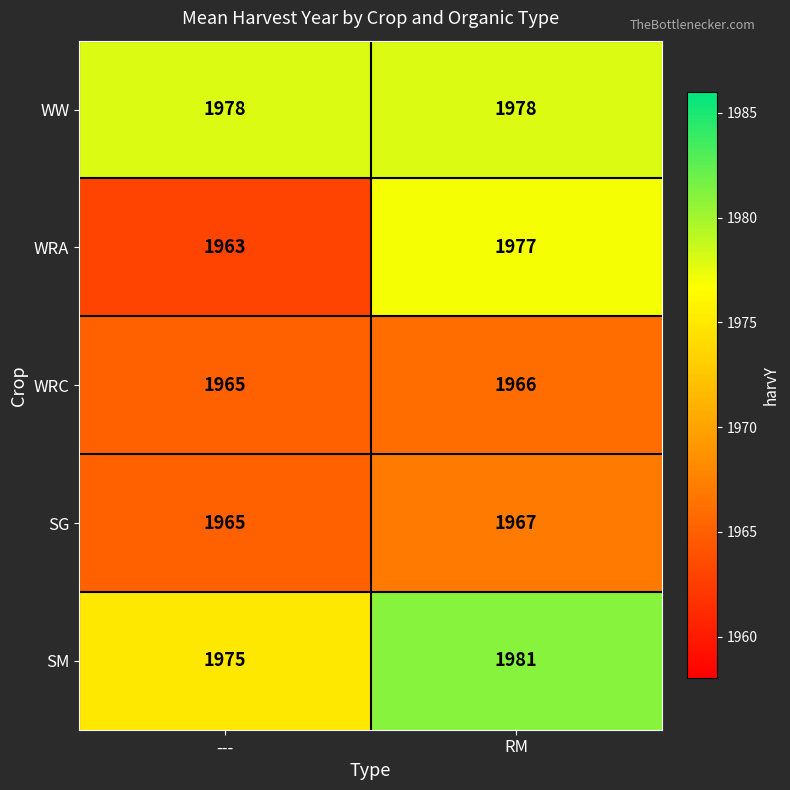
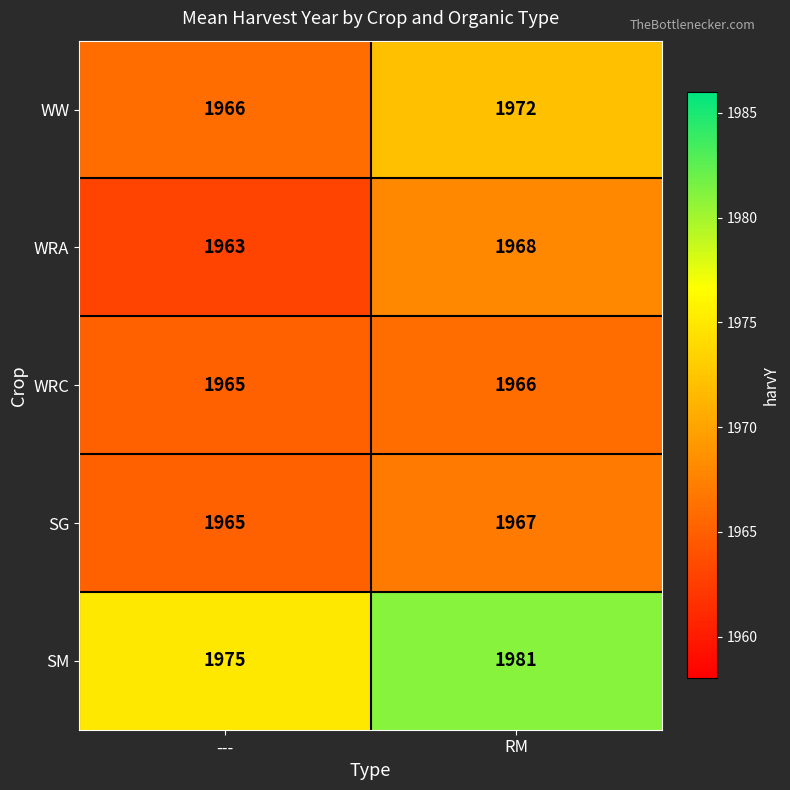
  {
    "WW": {
-     "---": 1978,
-     "RM": 1978
+     "---": 1966,
+     "RM": 1972
    },
    "WRA": {
      "---": 1963,
-     "RM": 1977
+     "RM": 1968
    },
    "WRC": {
      "---": 1965,
      "RM": 1966
    },
    "SG": {
      "---": 1965,
      "RM": 1967
    },
    "SM": {
      "---": 1975,
      "RM": 1981
    }
  }
